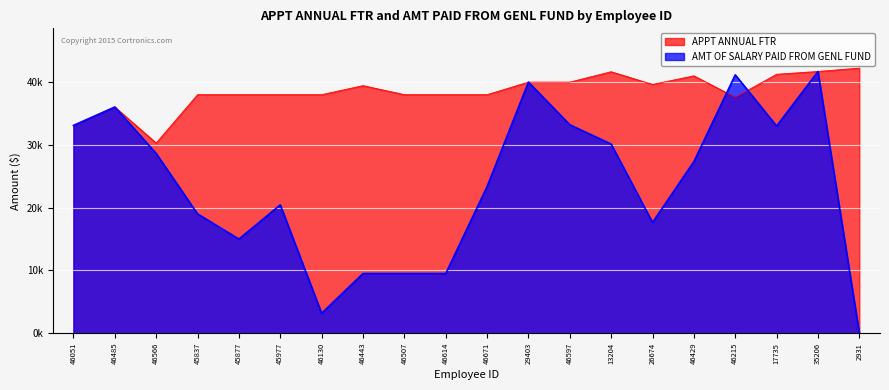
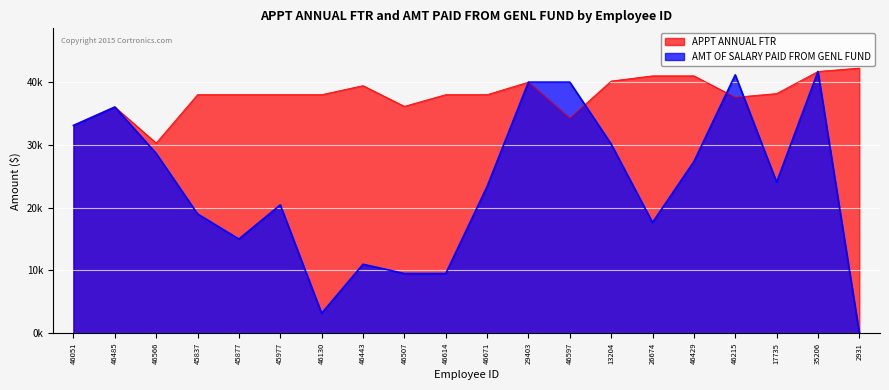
  {
    "APPT ANNUAL FTR": {
      "46566": 30000,
      "45837": 38000,
      "45877": 38000,
      "45977": 38000,
      "46130": 38000,
      "46443": 39000,
-     "46507": 38000,
+     "46507": 36000,
      "46614": 38000,
      "46671": 38000,
-     "46597": 40000,
-     "13204": 42000,
-     "26674": 40000,
+     "46597": 34000,
+     "13204": 40000,
+     "26674": 41000,
      "46429": 41000,
      "46215": 38000,
-     "17735": 41000,
+     "17735": 38000,
      "2931": 42000
    },
    "AMT OF SALARY PAID FROM GENL FUND": {
      "46566": 29000,
      "45837": 19000,
      "45877": 15000,
      "45977": 20000,
      "46130": 3000,
-     "46443": 10000,
+     "46443": 11000,
      "46507": 10000,
      "46614": 10000,
      "46671": 23000,
-     "46597": 33000,
+     "46597": 40000,
      "13204": 30000,
      "26674": 18000,
      "46429": 27000,
      "46215": 41000,
-     "17735": 33000,
+     "17735": 24000,
      "2931": 0
    }
  }
